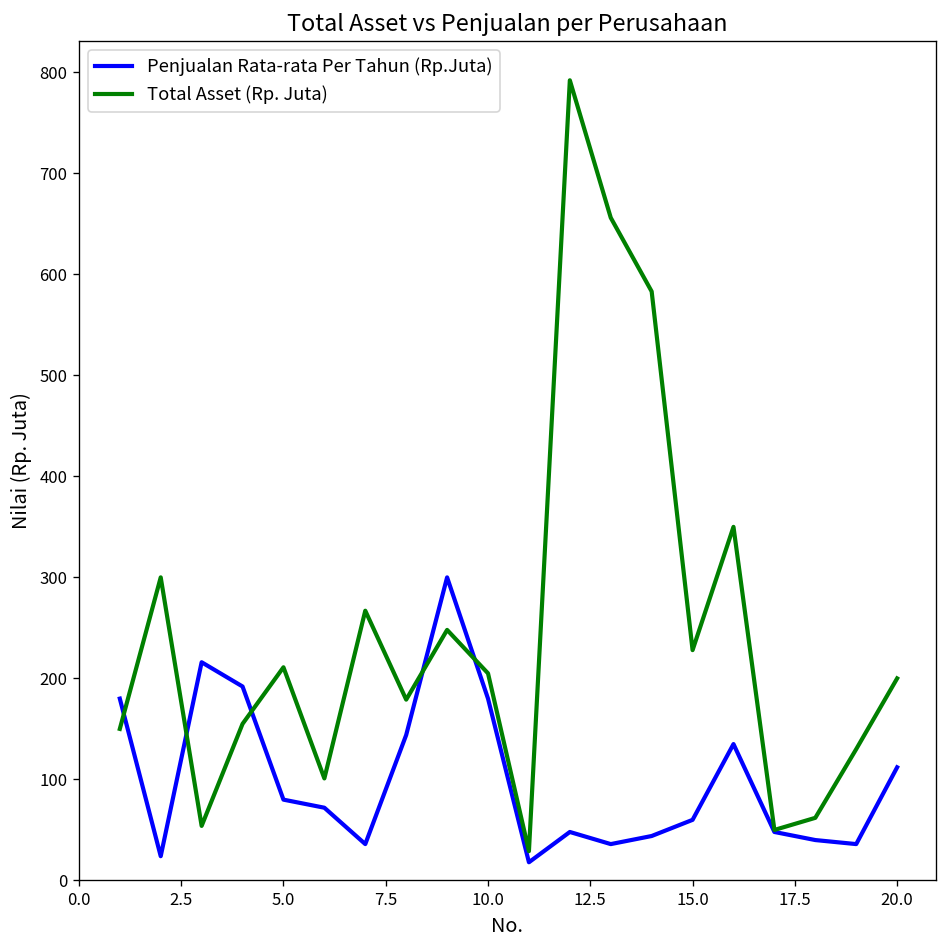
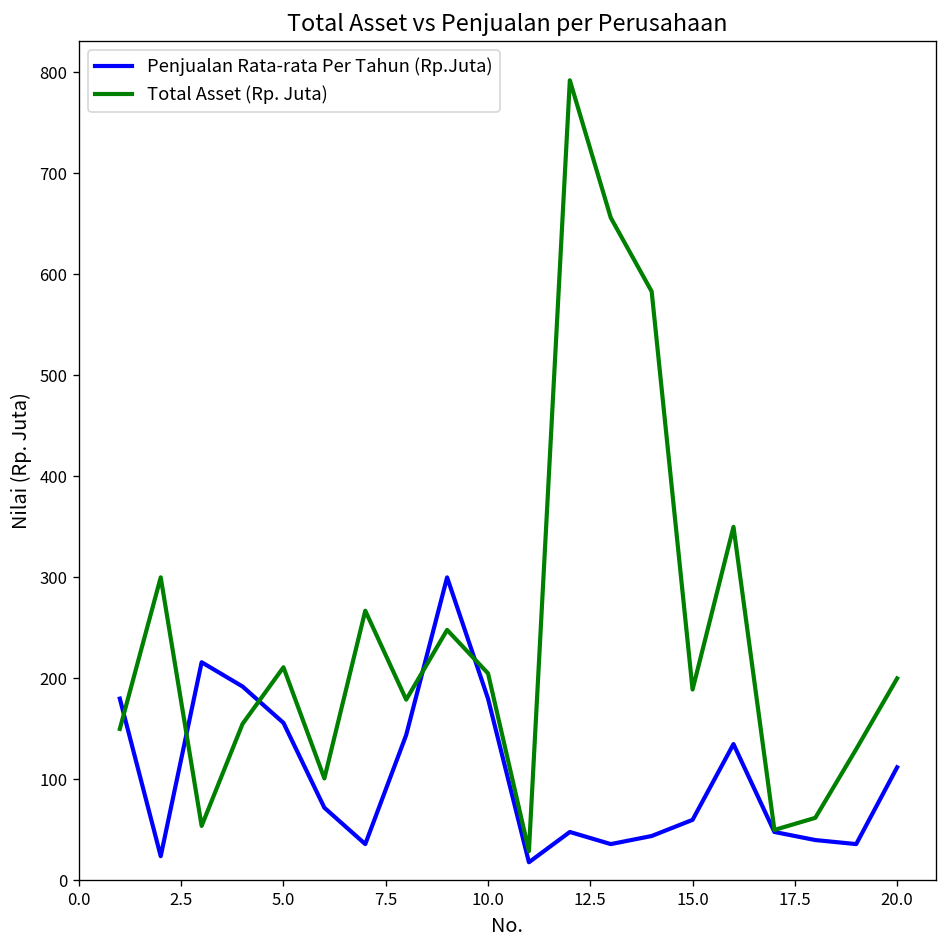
  {
    "Penjualan Rata-rata Per Tahun (Rp.Juta)": {
-     "5.0": 80,
+     "5.0": 160,
      "10.0": 180,
      "15.0": 60,
      "20.0": 110
    },
    "Total Asset (Rp. Juta)": {
      "5.0": 210,
      "10.0": 210,
-     "15.0": 230,
+     "15.0": 190,
      "20.0": 200
    }
  }
